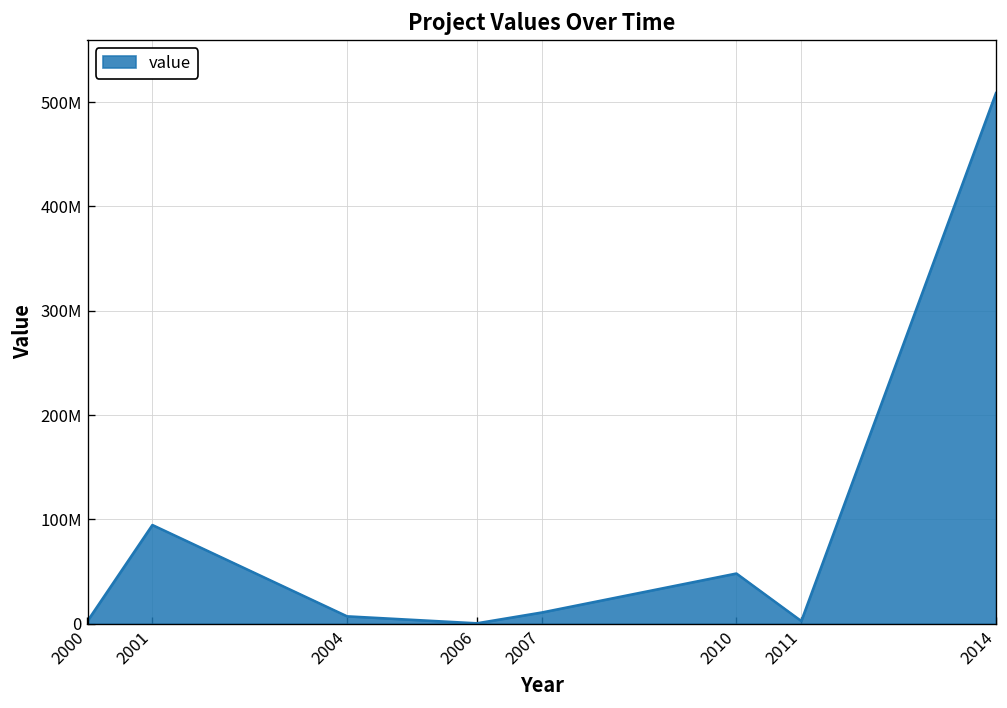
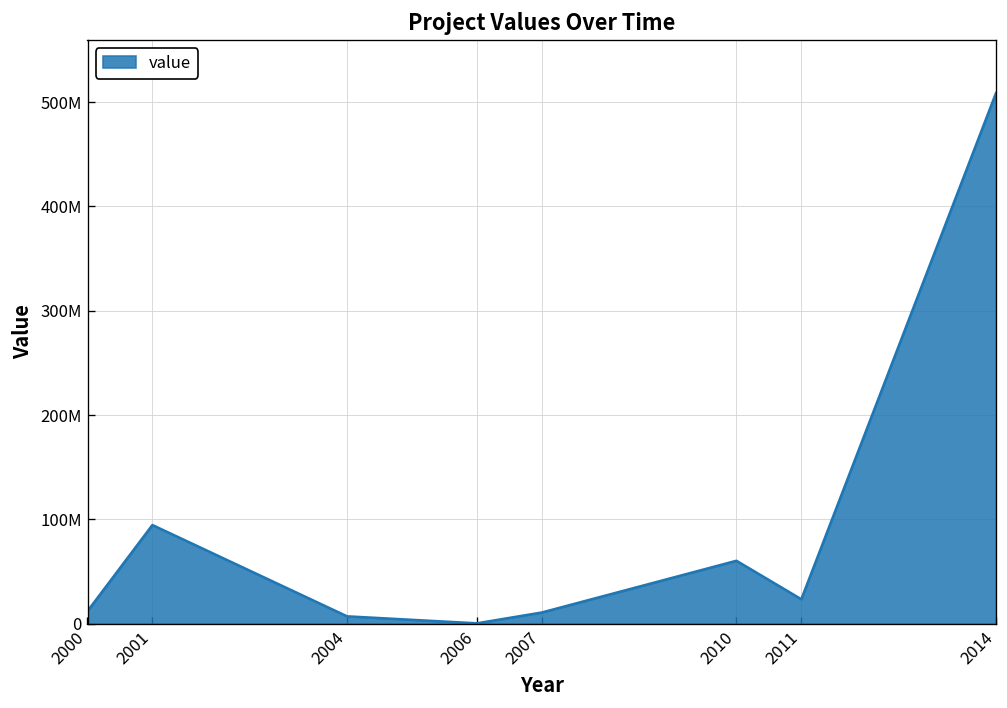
  {
-   "2000": 0,
+   "2000": 10000000,
    "2001": 90000000,
    "2004": 10000000,
    "2006": 0,
    "2007": 10000000,
-   "2010": 50000000,
-   "2011": 0,
+   "2010": 60000000,
+   "2011": 20000000,
    "2014": 510000000
  }
